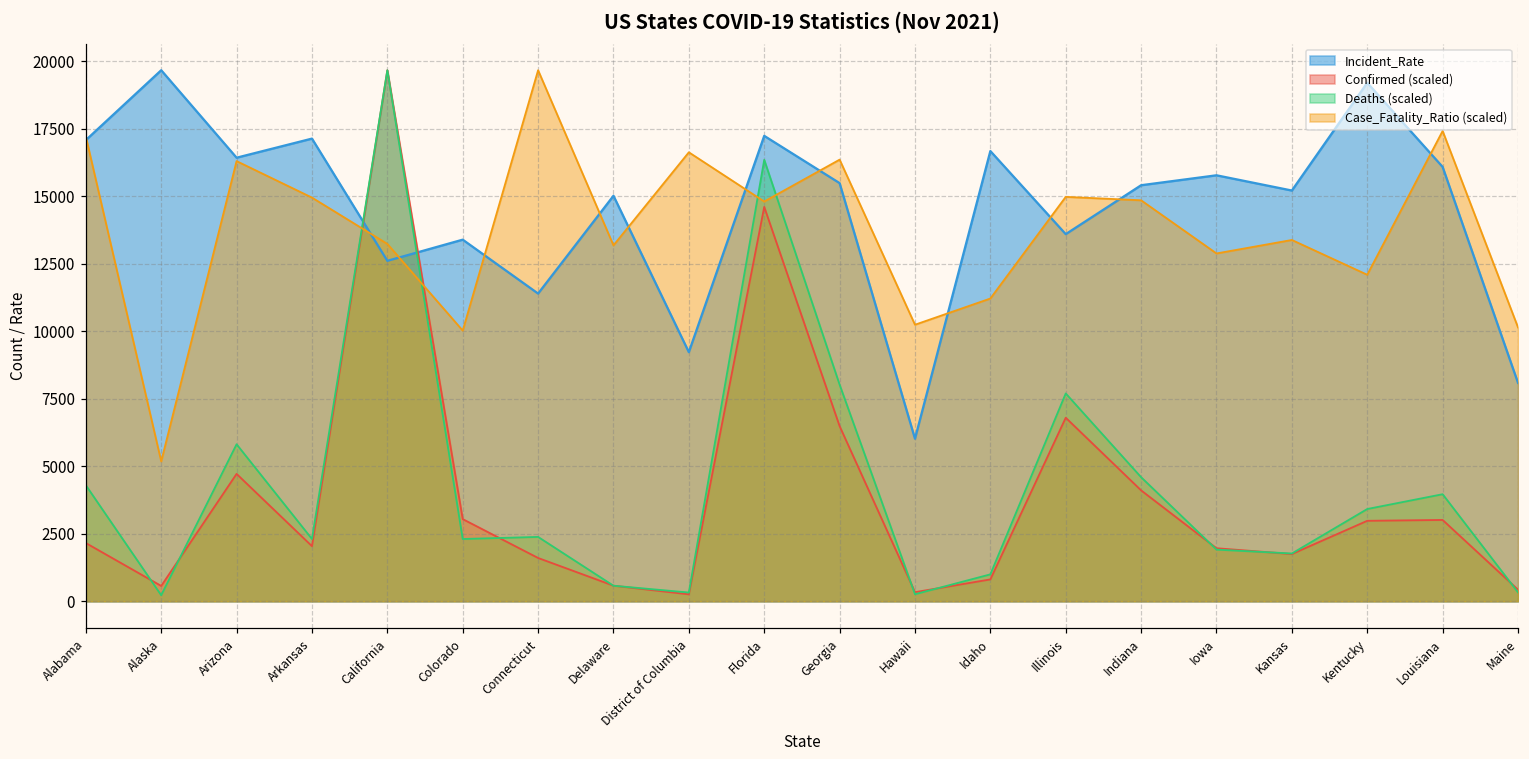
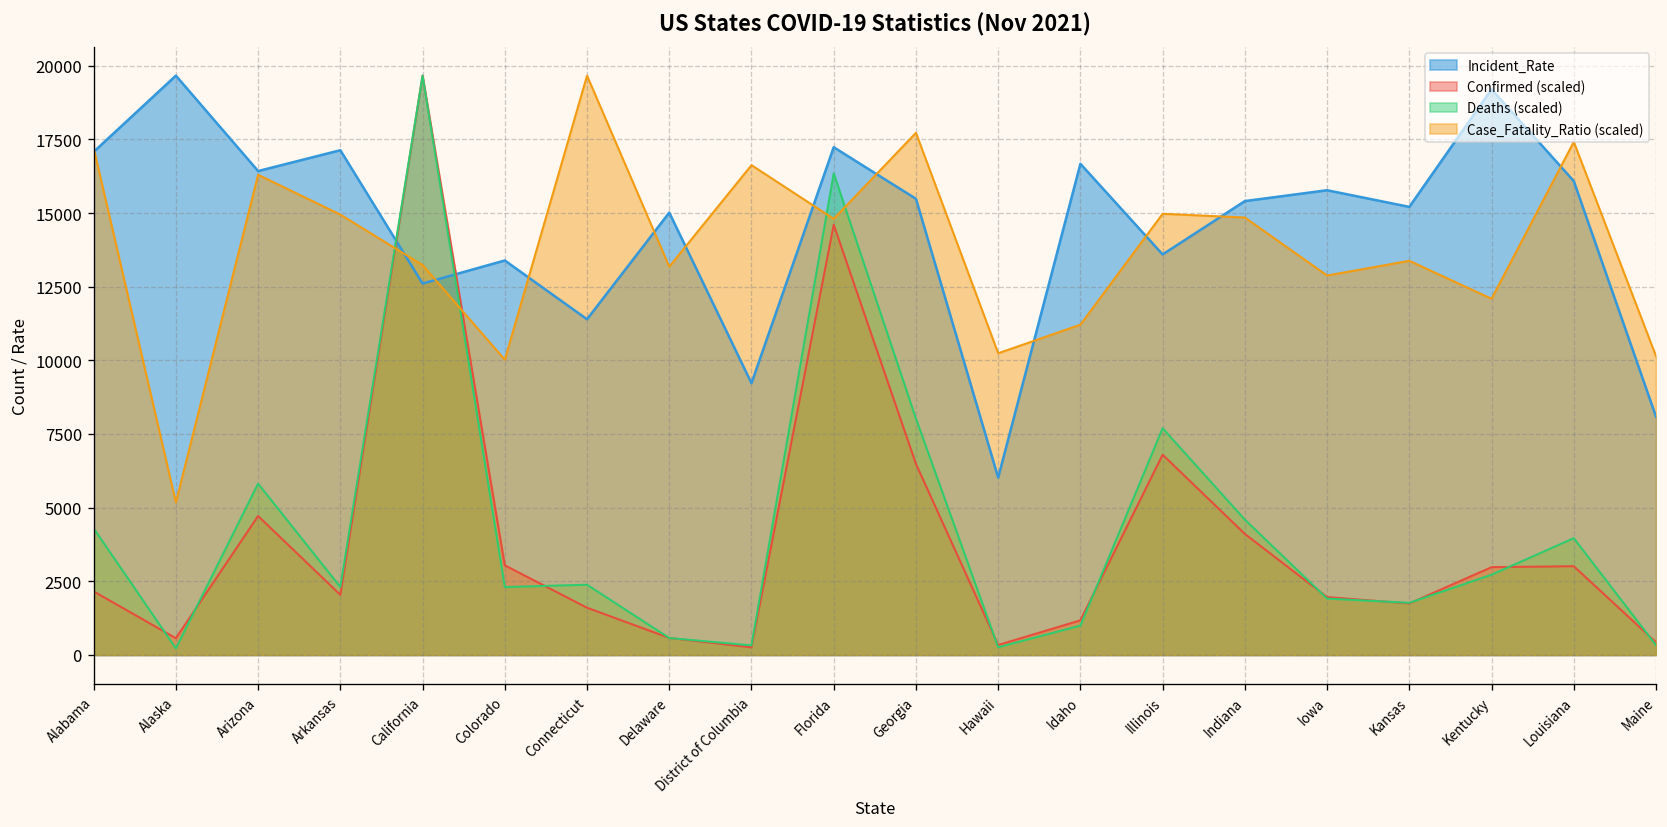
  {
    "Incident_Rate": {
      "Alabama": 17100,
      "Alaska": 19700,
      "Arizona": 16400,
      "Arkansas": 17100,
      "California": 12600,
      "Colorado": 13400,
      "Connecticut": 11400,
      "Delaware": 15000,
      "District of Columbia": 9200,
      "Florida": 17200,
      "Georgia": 15500,
      "Hawaii": 6000,
      "Idaho": 16700,
      "Illinois": 13600,
      "Indiana": 15400,
      "Iowa": 15800,
      "Kansas": 15200,
      "Louisiana": 16100,
      "Maine": 8100
    },
    "Confirmed (scaled)": {
      "Alabama": 2200,
      "Alaska": 600,
      "Arizona": 4700,
      "Arkansas": 2000,
      "Colorado": 3000,
      "Connecticut": 1600,
      "Florida": 14600,
      "Georgia": 6500,
-     "Idaho": 800,
+     "Idaho": 1200,
      "Illinois": 6800,
      "Indiana": 4100,
      "Kentucky": 3000,
      "Louisiana": 3000
    },
    "Deaths (scaled)": {
      "Alabama": 4300,
      "Alaska": 200,
      "Arizona": 5800,
      "Arkansas": 2300,
      "Colorado": 2300,
      "Connecticut": 2400,
      "Florida": 16300,
      "Georgia": 8000,
      "Idaho": 1000,
      "Illinois": 7700,
      "Indiana": 4600,
-     "Kentucky": 3400,
+     "Kentucky": 2700,
      "Louisiana": 4000
    },
    "Case_Fatality_Ratio (scaled)": {
      "Alabama": 17200,
      "Alaska": 5200,
      "Arizona": 16300,
      "Arkansas": 14900,
      "California": 13200,
      "Colorado": 10000,
      "Connecticut": 19700,
      "Delaware": 13200,
      "District of Columbia": 16600,
      "Florida": 14800,
-     "Georgia": 16400,
+     "Georgia": 17700,
      "Hawaii": 10200,
      "Idaho": 11200,
      "Illinois": 15000,
      "Indiana": 14800,
      "Iowa": 12900,
      "Kansas": 13400,
      "Kentucky": 12100,
      "Louisiana": 17400,
      "Maine": 10100
    }
  }
